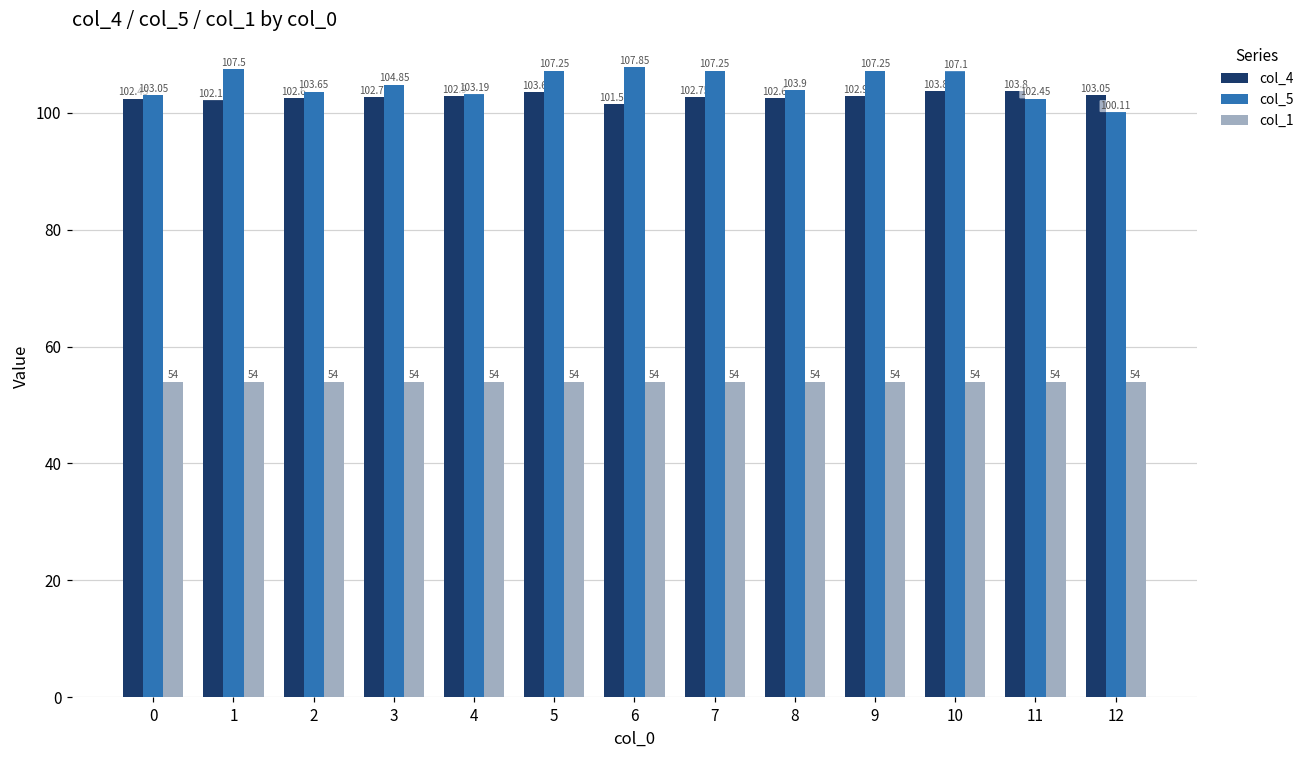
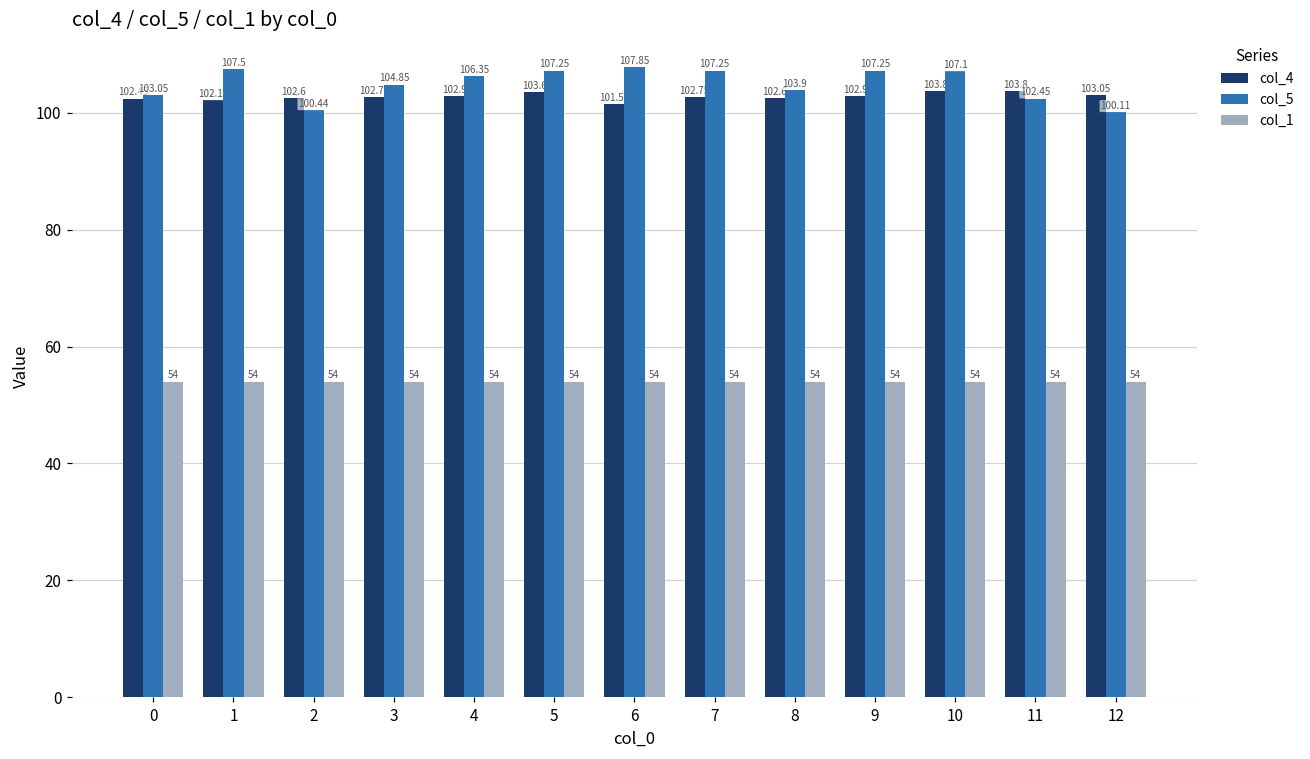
  {
    "col_5": {
-     "2": 103.65,
-     "4": 103.19
+     "2": 100.44,
+     "4": 106.35
    }
  }
